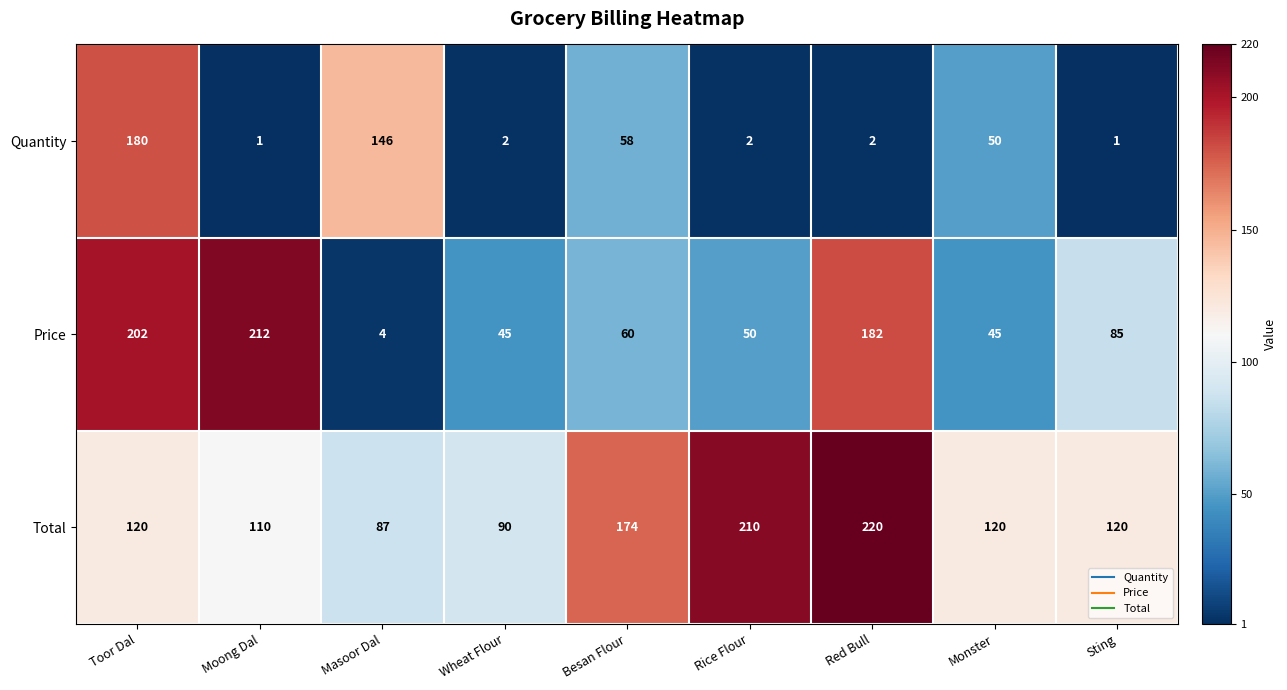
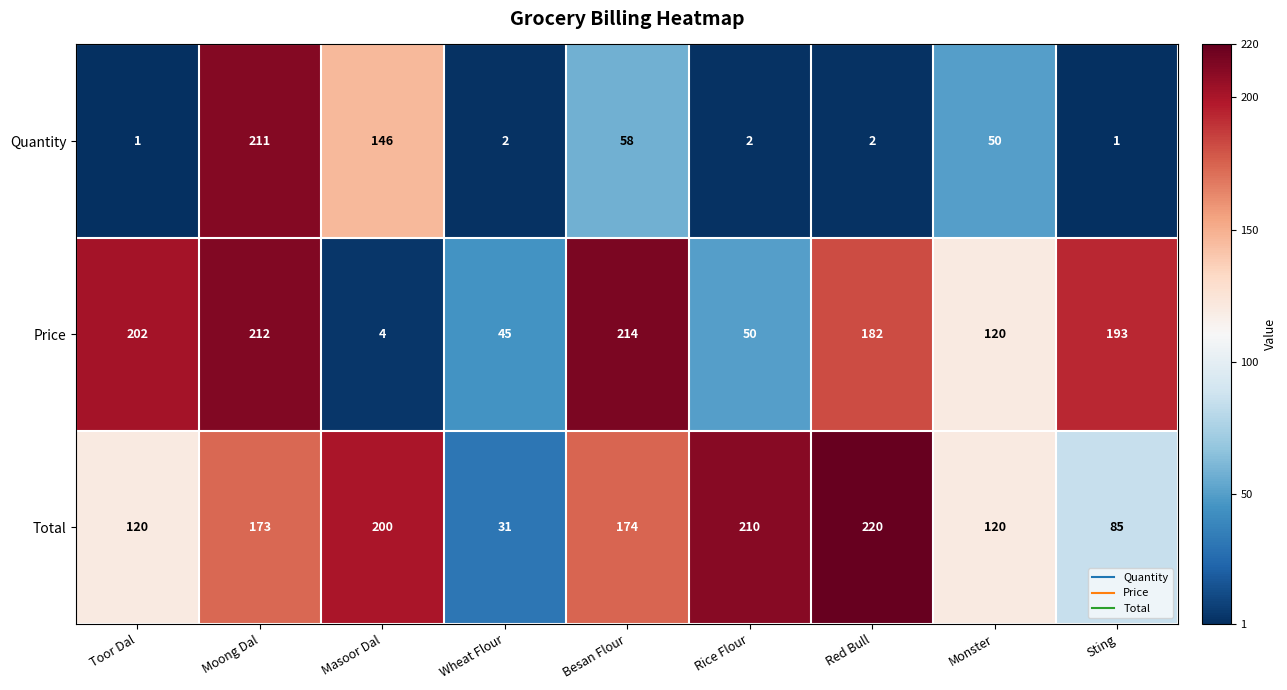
  {
    "Quantity": {
-     "Toor Dal": 180,
-     "Moong Dal": 1,
+     "Toor Dal": 1,
+     "Moong Dal": 211,
      "Masoor Dal": 146,
      "Wheat Flour": 2,
      "Besan Flour": 58,
      "Rice Flour": 2,
      "Red Bull": 2,
      "Monster": 50,
      "Sting": 1
    },
    "Price": {
      "Toor Dal": 202,
      "Moong Dal": 212,
      "Masoor Dal": 4,
      "Wheat Flour": 45,
-     "Besan Flour": 60,
+     "Besan Flour": 214,
      "Rice Flour": 50,
      "Red Bull": 182,
-     "Monster": 45,
-     "Sting": 85
+     "Monster": 120,
+     "Sting": 193
    },
    "Total": {
      "Toor Dal": 120,
-     "Moong Dal": 110,
-     "Masoor Dal": 87,
-     "Wheat Flour": 90,
+     "Moong Dal": 173,
+     "Masoor Dal": 200,
+     "Wheat Flour": 31,
      "Besan Flour": 174,
      "Rice Flour": 210,
      "Red Bull": 220,
      "Monster": 120,
-     "Sting": 120
+     "Sting": 85
    }
  }
